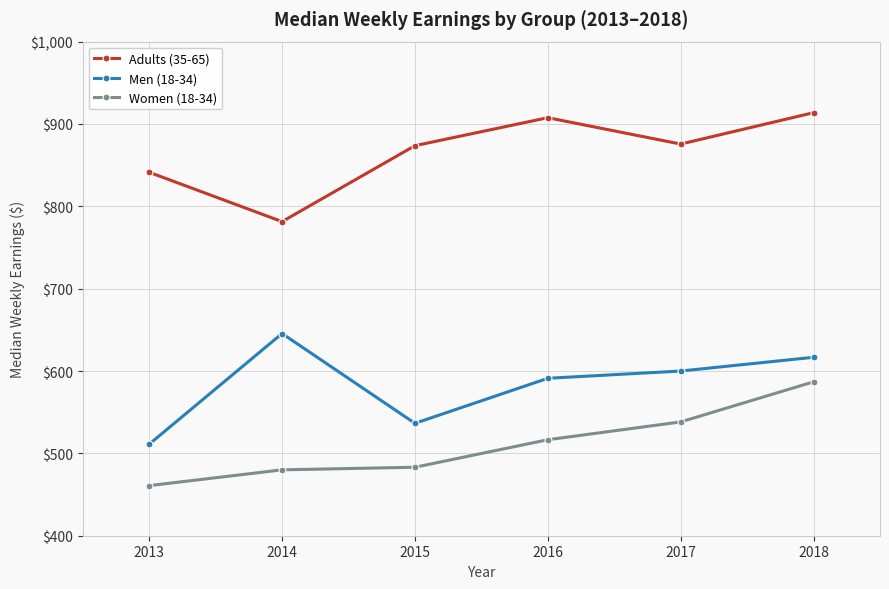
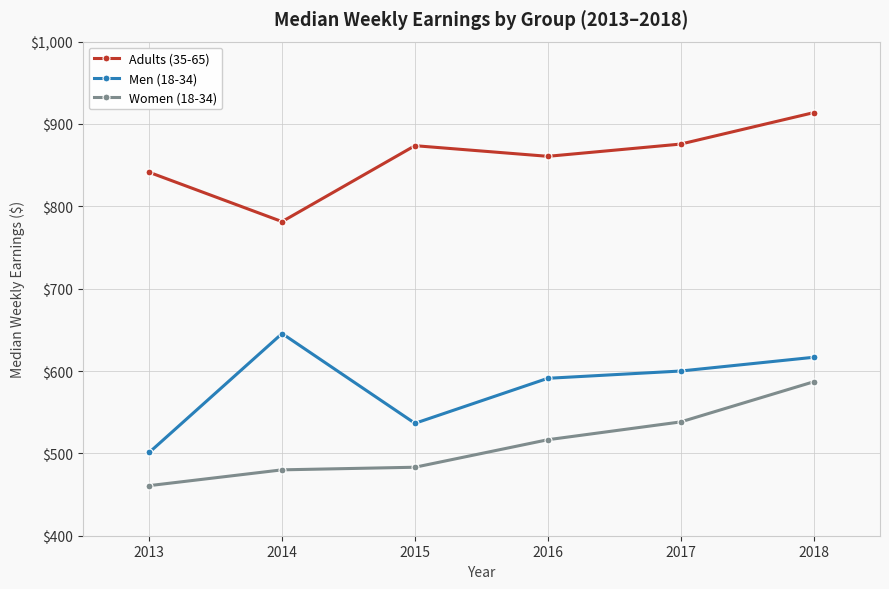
  {
    "Adults (35-65)": {
      "2013": "$840",
      "2014": "$780",
      "2015": "$870",
-     "2016": "$910",
+     "2016": "$860",
      "2017": "$880",
      "2018": "$910"
    },
    "Men (18-34)": {
-     "2013": "$510",
+     "2013": "$500",
      "2014": "$650",
      "2015": "$540",
      "2016": "$590",
      "2017": "$600",
      "2018": "$620"
    },
    "Women (18-34)": {
      "2013": "$460",
      "2014": "$480",
      "2015": "$480",
      "2016": "$520",
      "2017": "$540",
      "2018": "$590"
    }
  }
